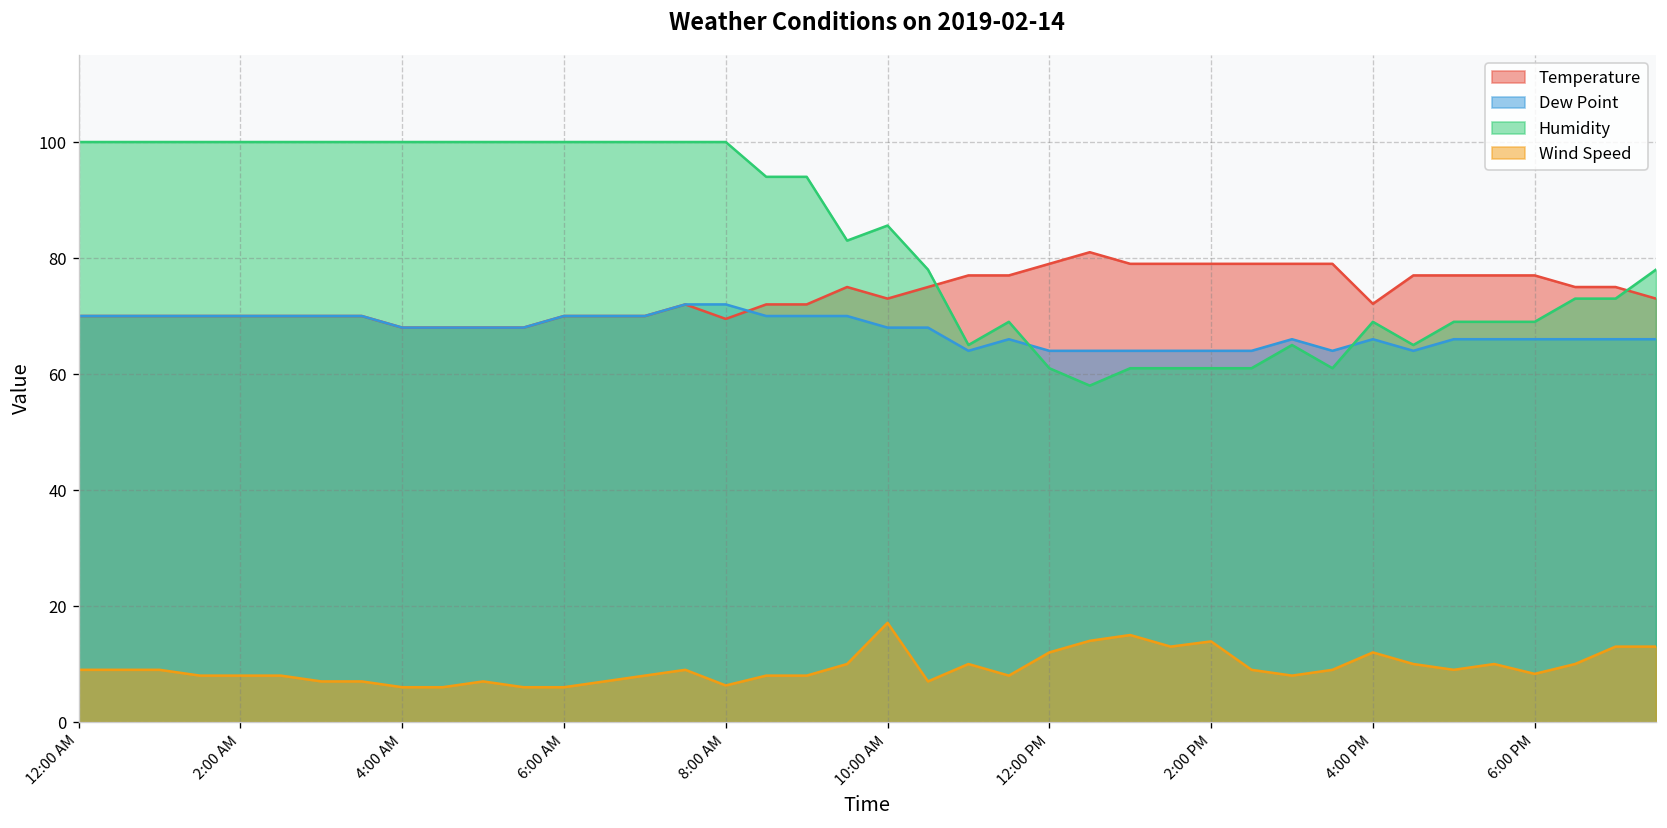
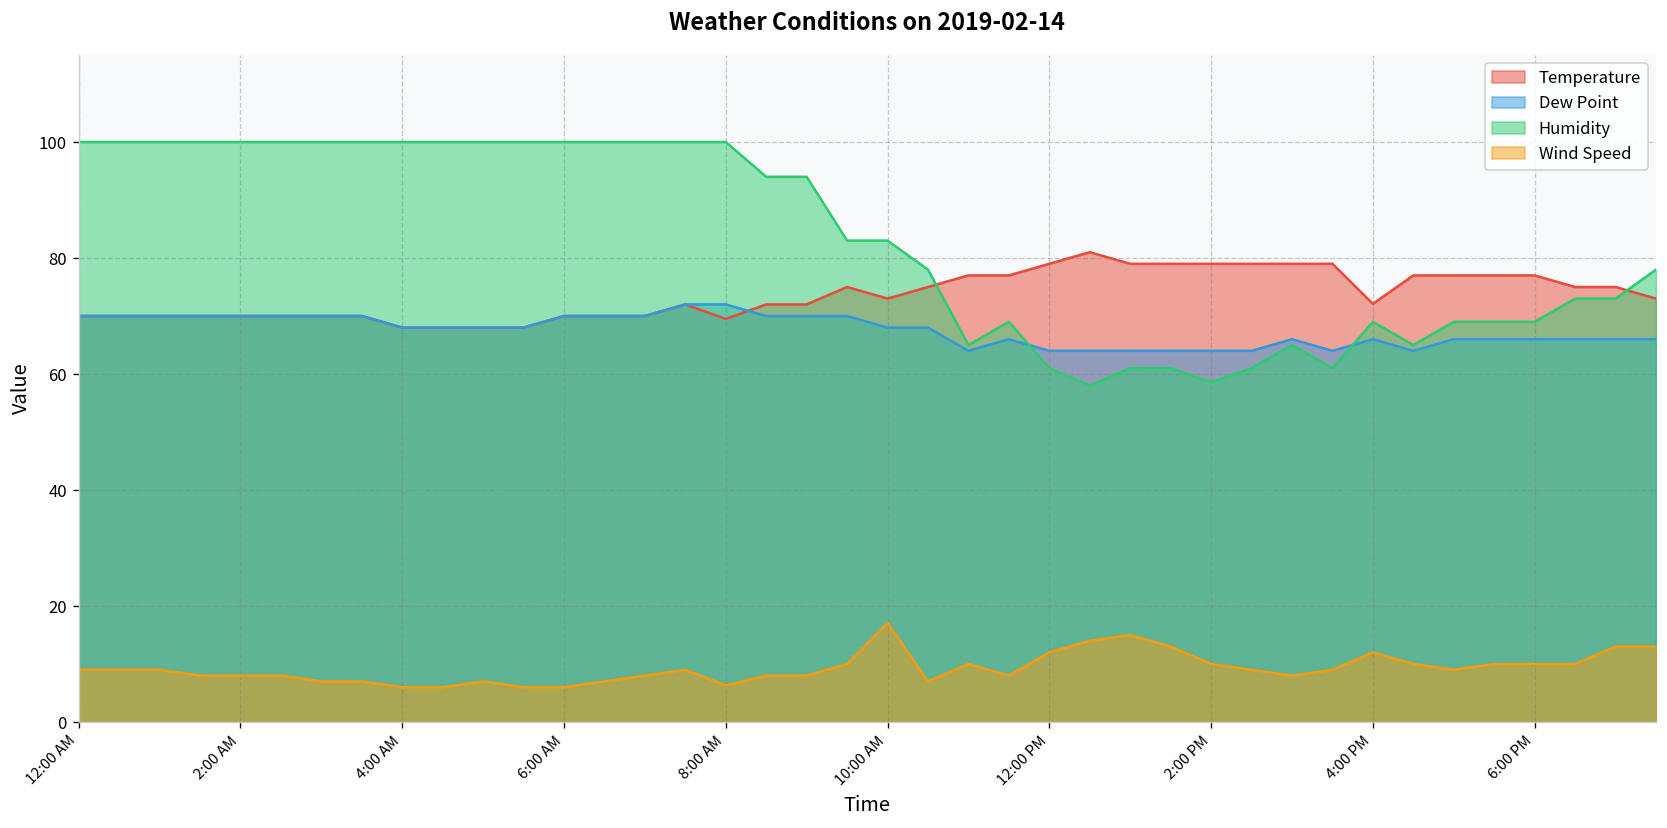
  {
    "Temperature": {
      "8:00 AM": 70,
      "10:00 AM": 73,
      "12:00 PM": 79,
      "2:00 PM": 79,
      "4:00 PM": 72,
      "6:00 PM": 77
    },
    "Dew Point": {
      "8:00 AM": 72,
      "10:00 AM": 68,
      "12:00 PM": 64,
      "2:00 PM": 64,
      "4:00 PM": 66,
      "6:00 PM": 66
    },
    "Humidity": {
      "12:00 AM": 100,
      "2:00 AM": 100,
      "4:00 AM": 100,
      "6:00 AM": 100,
      "8:00 AM": 100,
-     "10:00 AM": 86,
+     "10:00 AM": 83,
      "12:00 PM": 61,
-     "2:00 PM": 61,
+     "2:00 PM": 59,
      "4:00 PM": 69,
      "6:00 PM": 69
    },
    "Wind Speed": {
      "12:00 AM": 9,
      "2:00 AM": 8,
      "4:00 AM": 6,
      "6:00 AM": 6,
      "8:00 AM": 6,
      "10:00 AM": 17,
      "12:00 PM": 12,
-     "2:00 PM": 14,
+     "2:00 PM": 10,
      "4:00 PM": 12,
-     "6:00 PM": 8
+     "6:00 PM": 10
    }
  }
